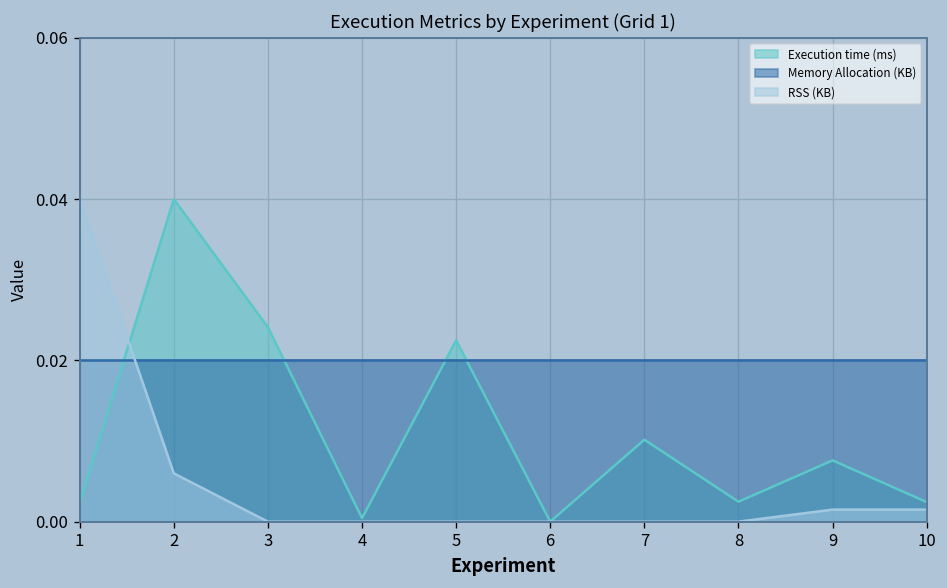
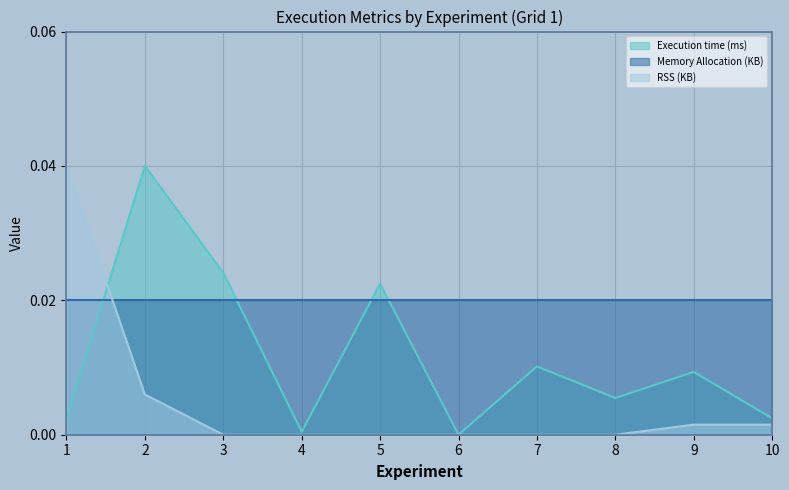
  {
    "Execution time (ms)": {
      "1": 0.002,
      "2": 0.040,
      "3": 0.024,
      "4": 0.000,
      "5": 0.022,
      "7": 0.010,
-     "8": 0.002,
-     "9": 0.008,
+     "8": 0.005,
+     "9": 0.009,
      "10": 0.002
    },
    "Memory Allocation (KB)": {
      "1": 0.020,
      "2": 0.020,
      "3": 0.020,
      "4": 0.020,
      "5": 0.020,
      "6": 0.020,
      "7": 0.020,
      "8": 0.020,
      "9": 0.020,
      "10": 0.020
    },
    "RSS (KB)": {
      "1": 0.040,
      "2": 0.006,
      "3": 0.000,
      "4": 0.000,
      "5": 0.000,
      "7": 0.000,
      "8": 0.000,
      "9": 0.002,
      "10": 0.002
    }
  }
